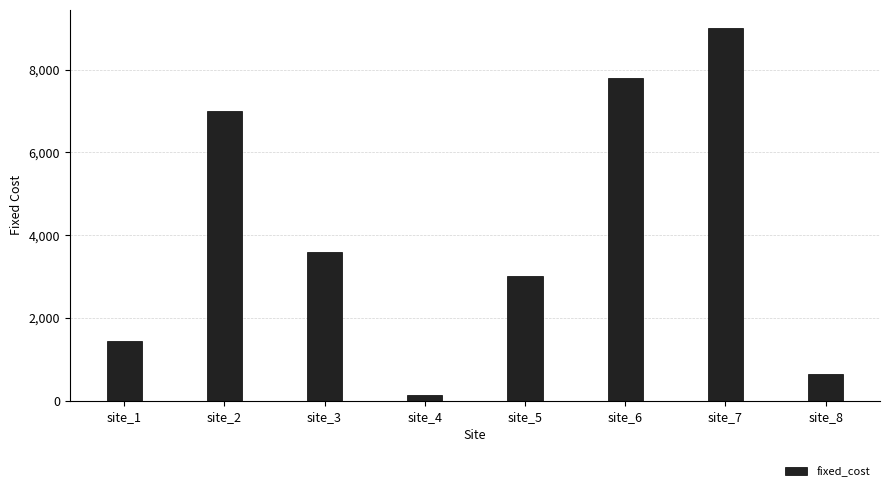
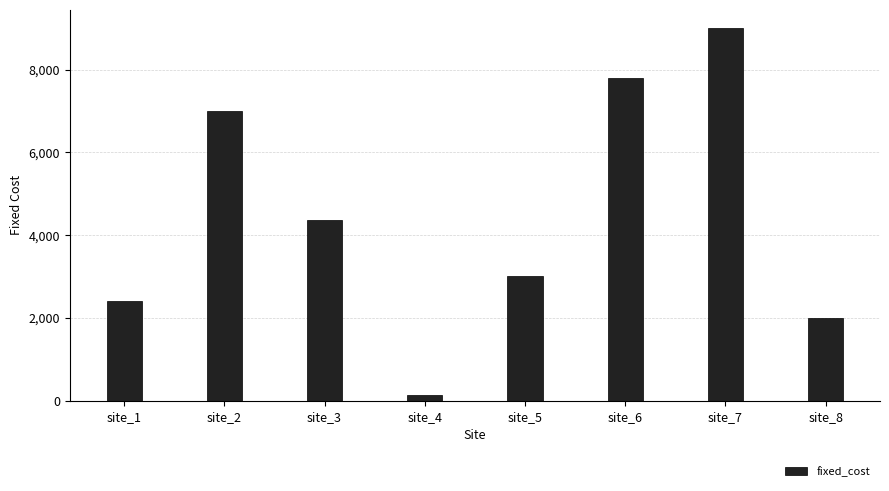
  {
-   "site_1": "1,400",
+   "site_1": "2,400",
    "site_2": "7,000",
-   "site_3": "3,600",
+   "site_3": "4,400",
    "site_4": "100",
    "site_5": "3,000",
    "site_6": "7,800",
    "site_7": "9,000",
-   "site_8": "600"
+   "site_8": "2,000"
  }
